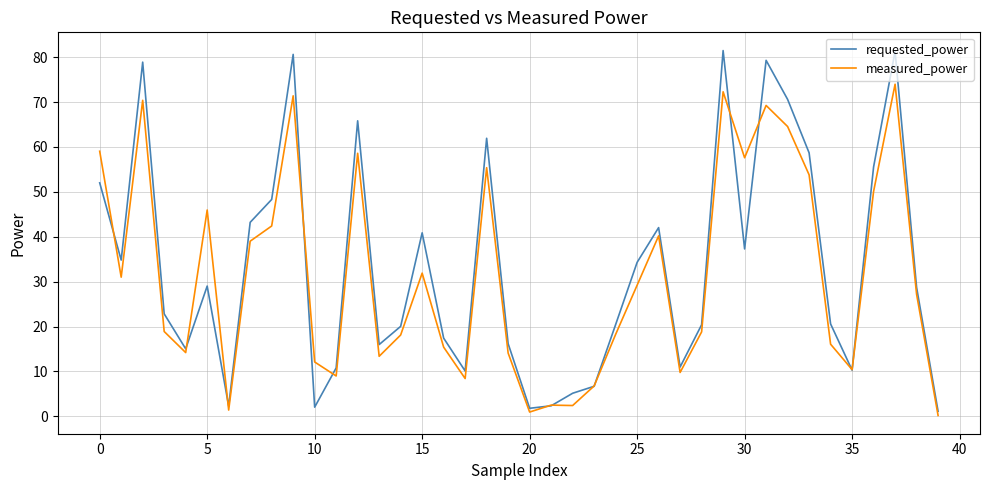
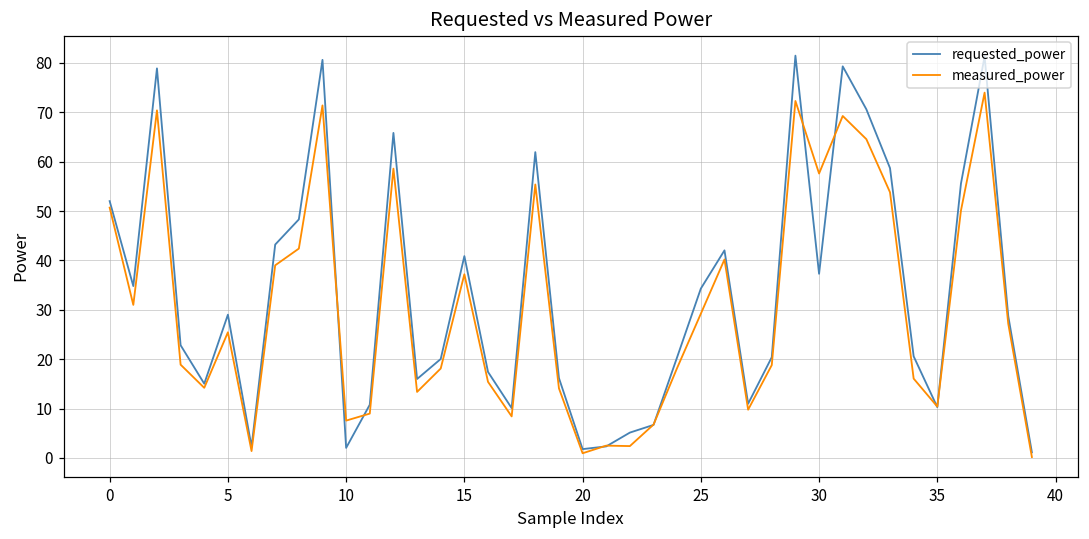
  {
    "requested_power": {
      "0": 52,
      "5": 29,
      "10": 2,
      "15": 41,
      "20": 2,
      "25": 34,
      "30": 37
    },
    "measured_power": {
-     "0": 59,
-     "5": 46,
-     "10": 12,
-     "15": 32,
+     "0": 51,
+     "5": 25,
+     "10": 8,
+     "15": 37,
      "20": 1,
      "25": 29,
      "30": 58
    }
  }
